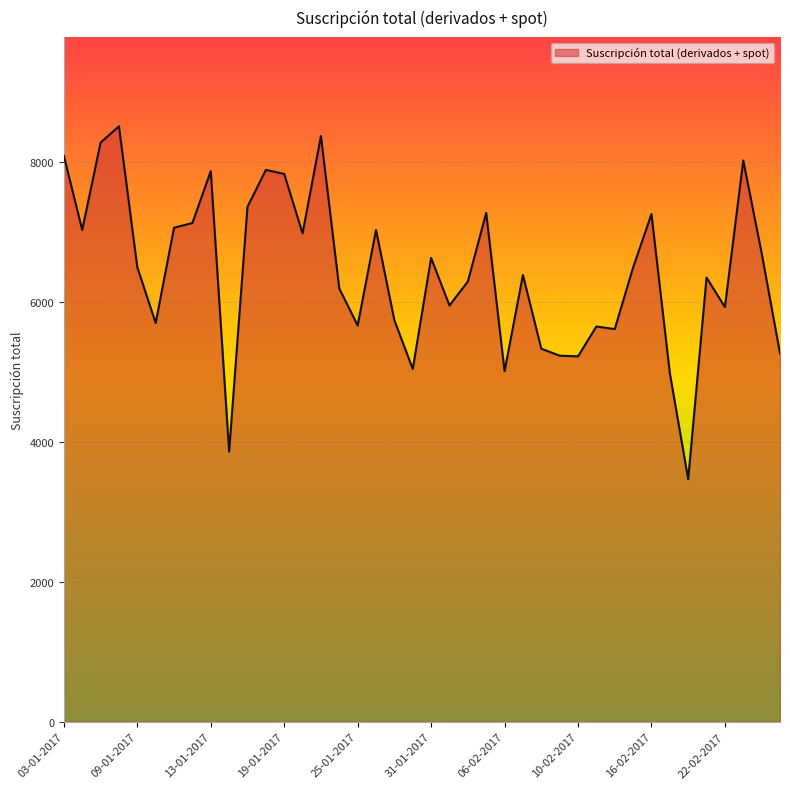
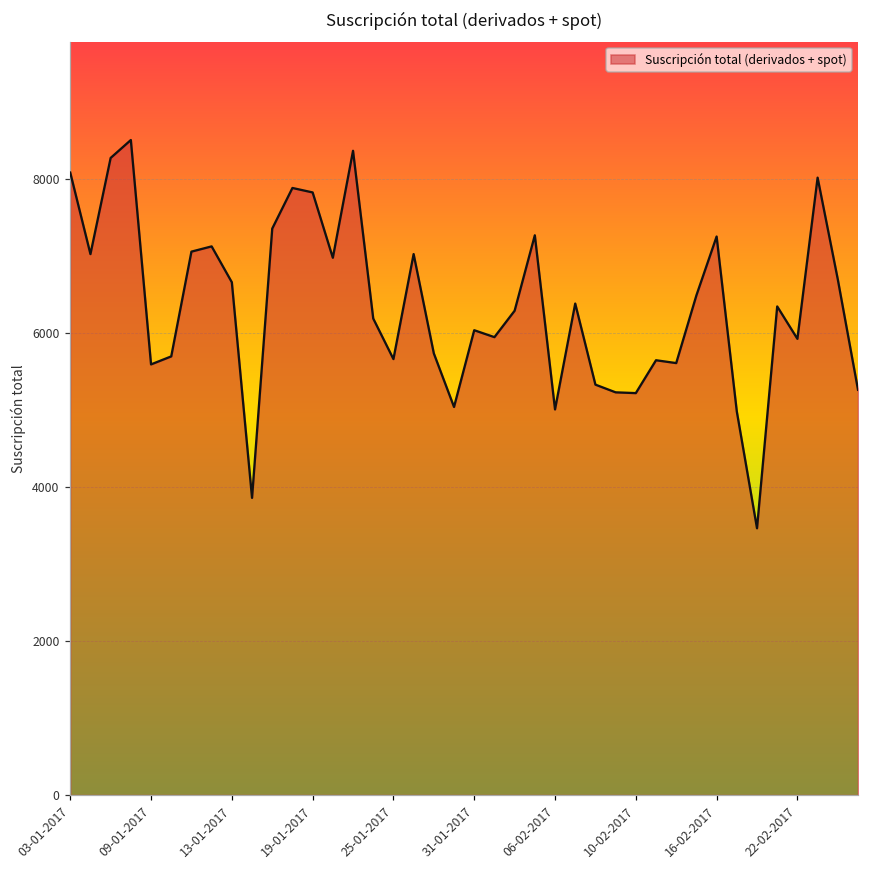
  {
    "03-01-2017": 8100,
-   "09-01-2017": 6500,
-   "13-01-2017": 7900,
+   "09-01-2017": 5600,
+   "13-01-2017": 6700,
    "19-01-2017": 7800,
    "25-01-2017": 5700,
-   "31-01-2017": 6600,
+   "31-01-2017": 6000,
    "06-02-2017": 5000,
    "10-02-2017": 5200,
    "16-02-2017": 7300,
    "22-02-2017": 5900
  }
